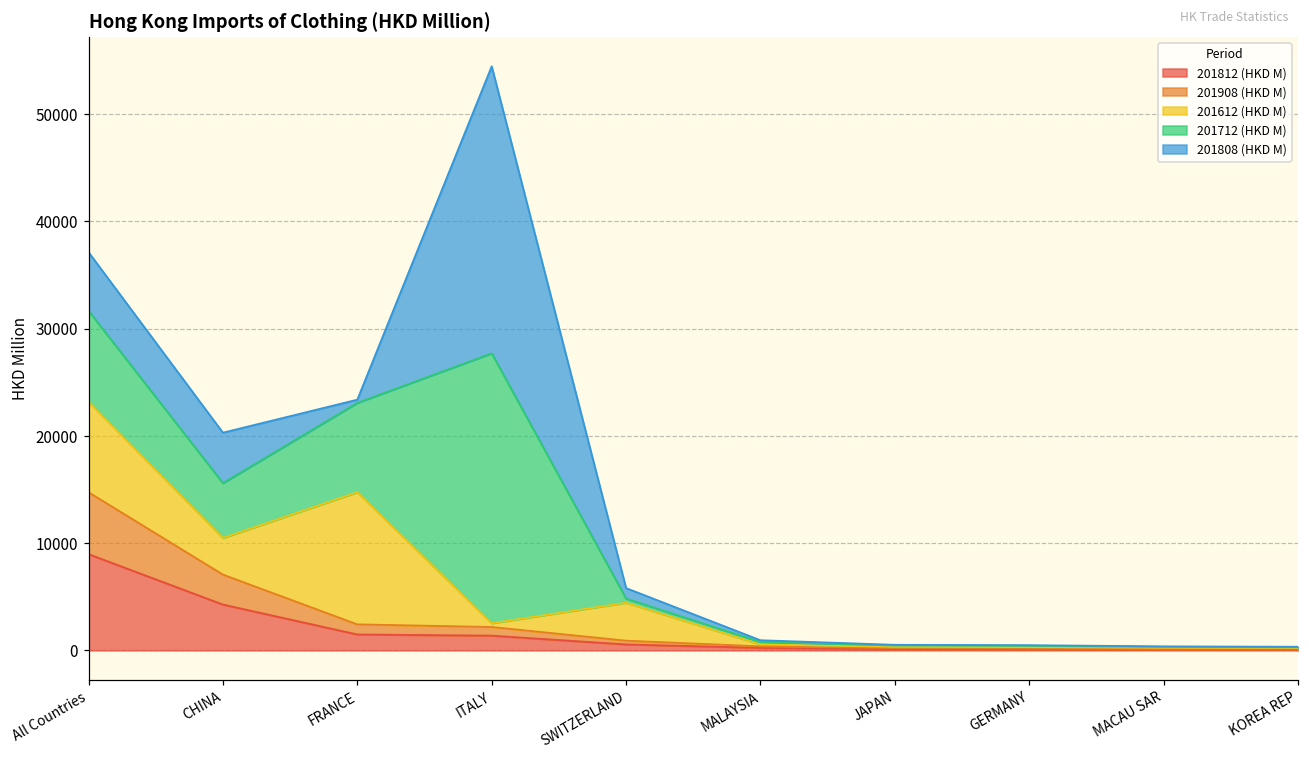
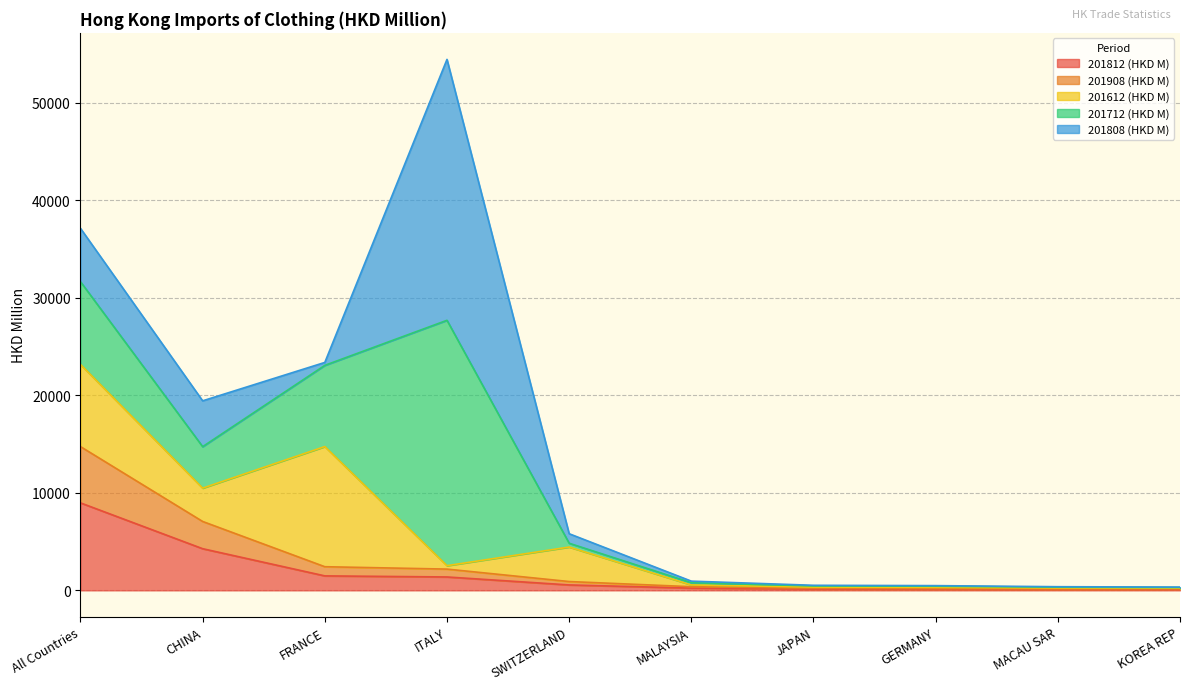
  {
    "201612 (HKD M)": {
      "All Countries": 8000,
      "CHINA": 3000,
      "FRANCE": 12000,
      "ITALY": 0,
      "SWITZERLAND": 4000
    },
    "201712 (HKD M)": {
      "All Countries": 8000,
-     "CHINA": 5000,
+     "CHINA": 4000,
      "FRANCE": 8000,
      "ITALY": 25000,
      "SWITZERLAND": 0
    },
    "201808 (HKD M)": {
      "All Countries": 5000,
      "CHINA": 5000,
      "FRANCE": 0,
      "ITALY": 27000,
      "SWITZERLAND": 1000
    }
  }
